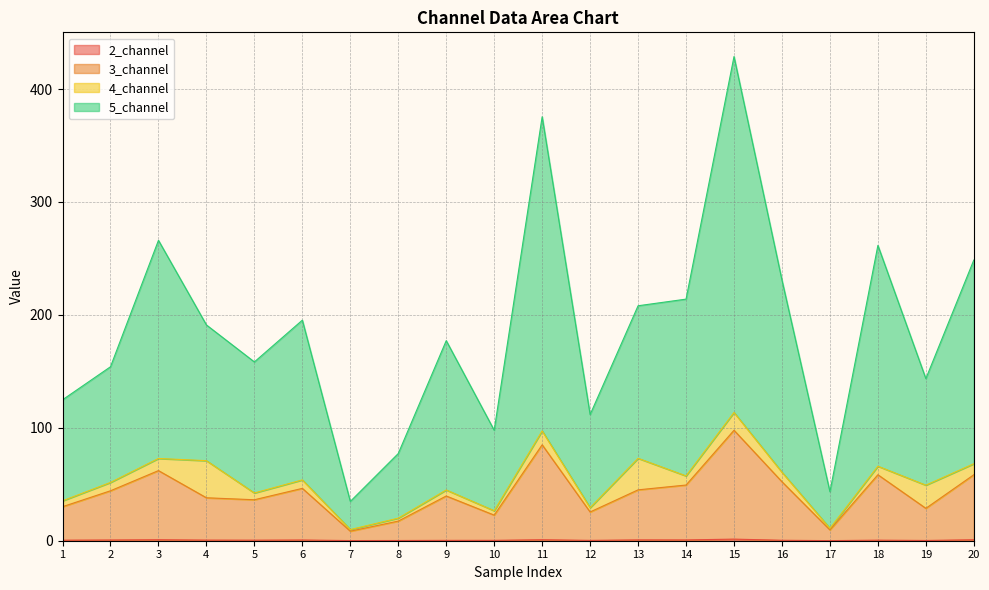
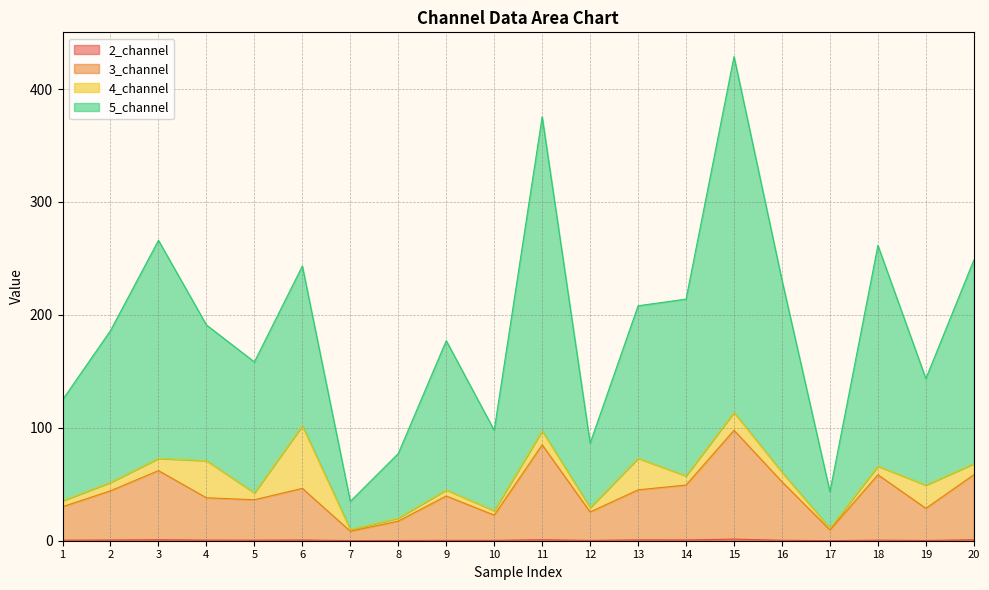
  {
    "4_channel": {
      "1": 5,
      "2": 7,
      "3": 11,
      "4": 33,
      "5": 6,
-     "6": 7,
+     "6": 55,
      "8": 3,
      "9": 5,
      "10": 4,
      "11": 12,
      "12": 4,
      "13": 28,
      "14": 8,
      "15": 16,
      "16": 8,
      "18": 8,
      "19": 21,
      "20": 10
    },
    "5_channel": {
      "1": 89,
-     "2": 102,
+     "2": 134,
      "3": 193,
      "4": 120,
      "5": 116,
      "6": 141,
      "7": 25,
      "8": 57,
      "9": 132,
      "10": 71,
      "11": 278,
-     "12": 82,
+     "12": 57,
      "13": 135,
      "14": 157,
      "15": 315,
      "16": 170,
      "17": 32,
      "18": 196,
      "19": 94,
      "20": 180
    }
  }
